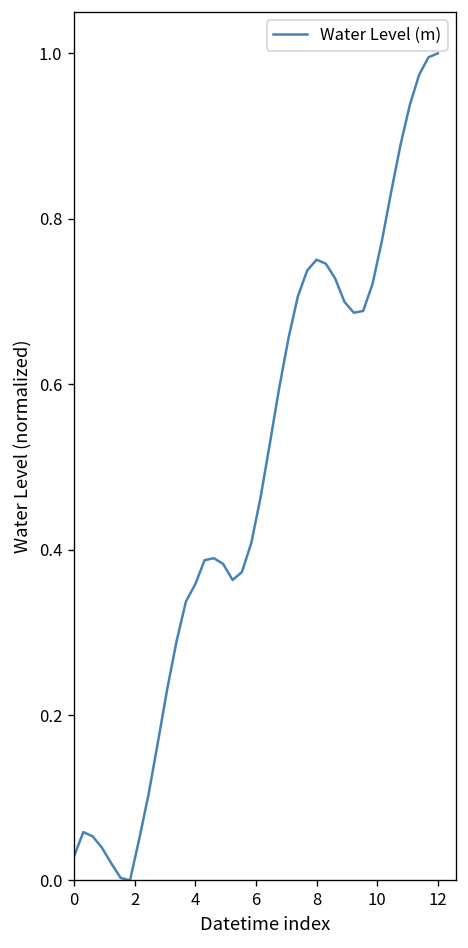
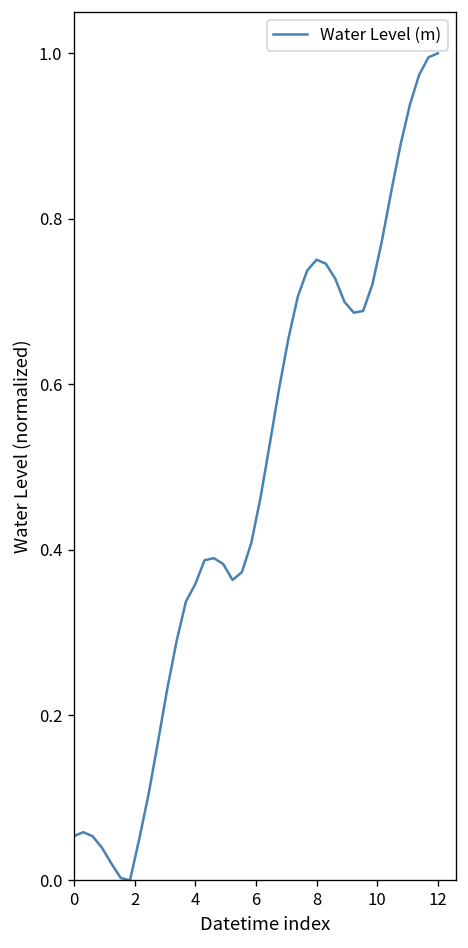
  {
-   "0": 0.03,
+   "0": 0.05,
    "4": 0.36,
    "8": 0.75,
    "12": 1.00
  }
